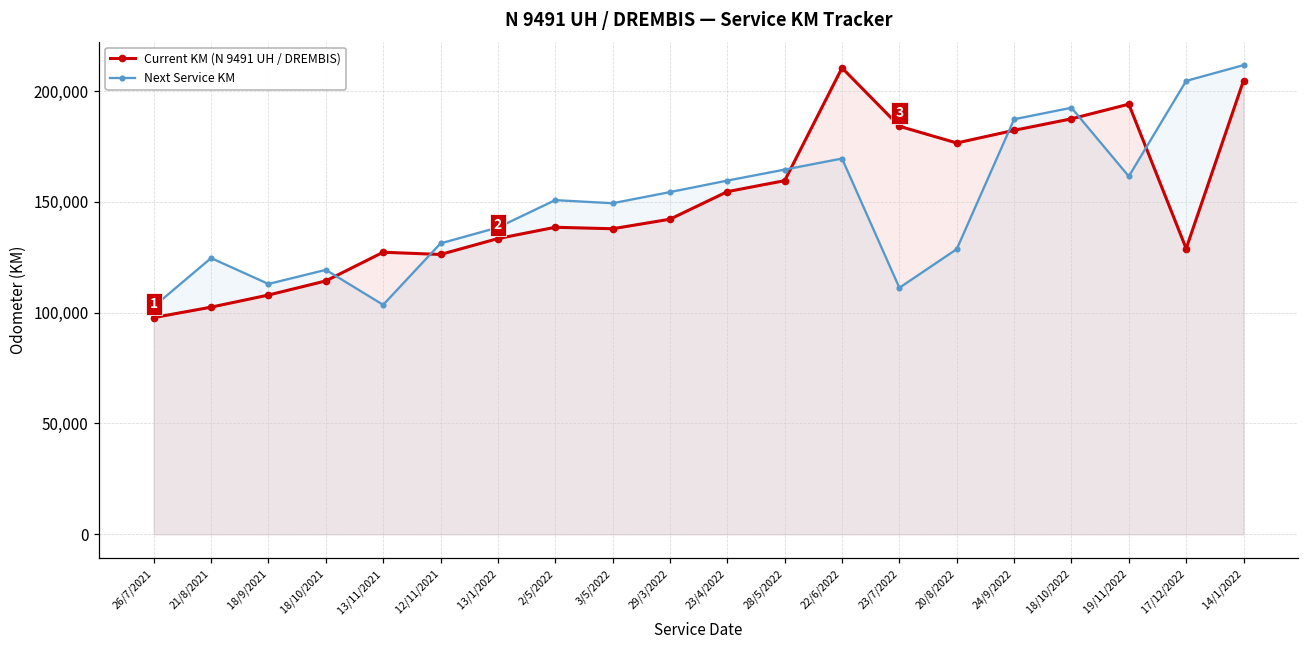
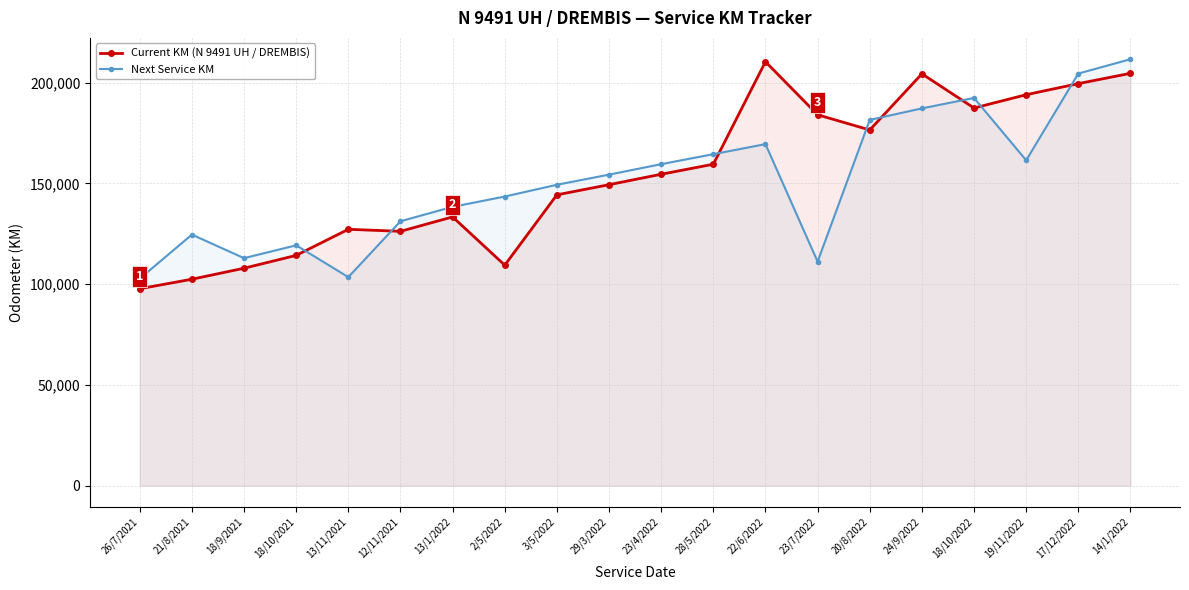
  {
    "Current KM (N 9491 UH / DREMBIS)": {
      "26/7/2021": "98,000",
      "21/8/2021": "102,000",
      "18/9/2021": "108,000",
      "18/10/2021": "114,000",
      "13/11/2021": "127,000",
      "12/11/2021": "126,000",
      "13/1/2022": "133,000",
-     "2/5/2022": "139,000",
-     "3/5/2022": "138,000",
-     "29/3/2022": "142,000",
+     "2/5/2022": "109,000",
+     "3/5/2022": "144,000",
+     "29/3/2022": "149,000",
      "23/4/2022": "155,000",
      "28/5/2022": "160,000",
      "22/6/2022": "210,000",
      "20/8/2022": "177,000",
-     "24/9/2022": "182,000",
+     "24/9/2022": "204,000",
      "18/10/2022": "187,000",
      "19/11/2022": "194,000",
-     "17/12/2022": "129,000",
+     "17/12/2022": "200,000",
      "14/1/2022": "205,000"
    },
    "Next Service KM": {
      "21/8/2021": "125,000",
      "18/9/2021": "113,000",
      "18/10/2021": "119,000",
      "13/11/2021": "104,000",
      "12/11/2021": "131,000",
-     "2/5/2022": "151,000",
+     "2/5/2022": "144,000",
      "3/5/2022": "149,000",
      "29/3/2022": "154,000",
      "23/4/2022": "160,000",
      "28/5/2022": "165,000",
      "22/6/2022": "170,000",
      "23/7/2022": "111,000",
-     "20/8/2022": "129,000",
+     "20/8/2022": "182,000",
      "24/9/2022": "187,000",
      "18/10/2022": "192,000",
      "19/11/2022": "162,000",
      "17/12/2022": "205,000",
      "14/1/2022": "212,000"
    }
  }
